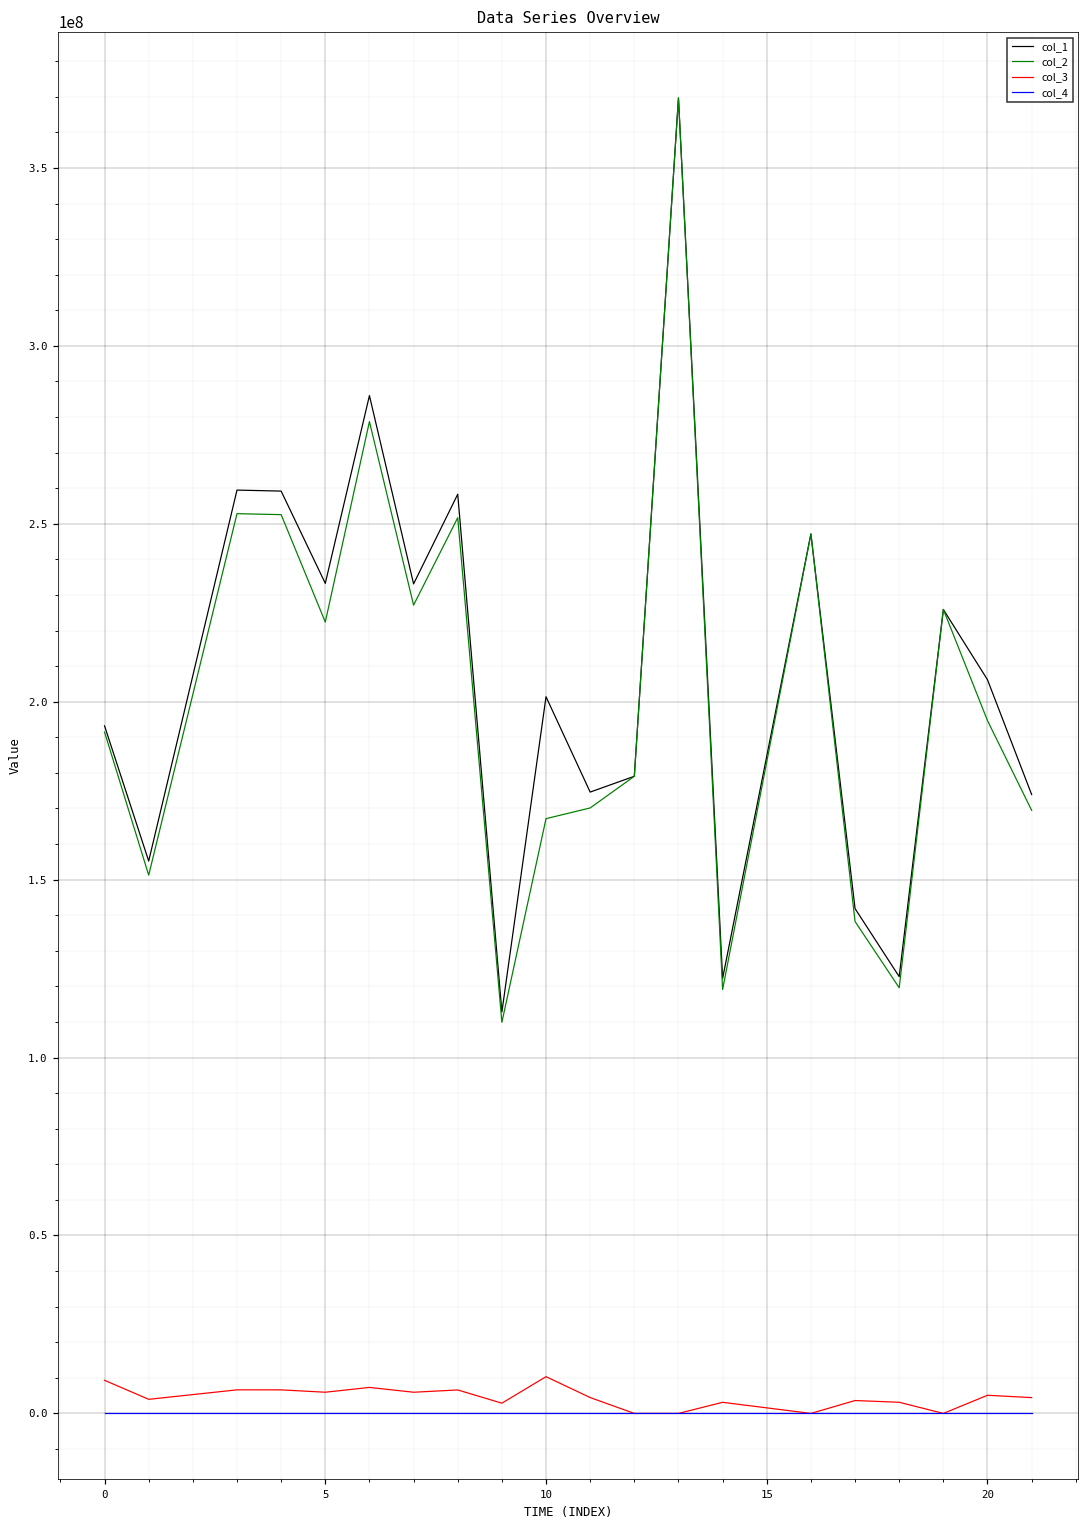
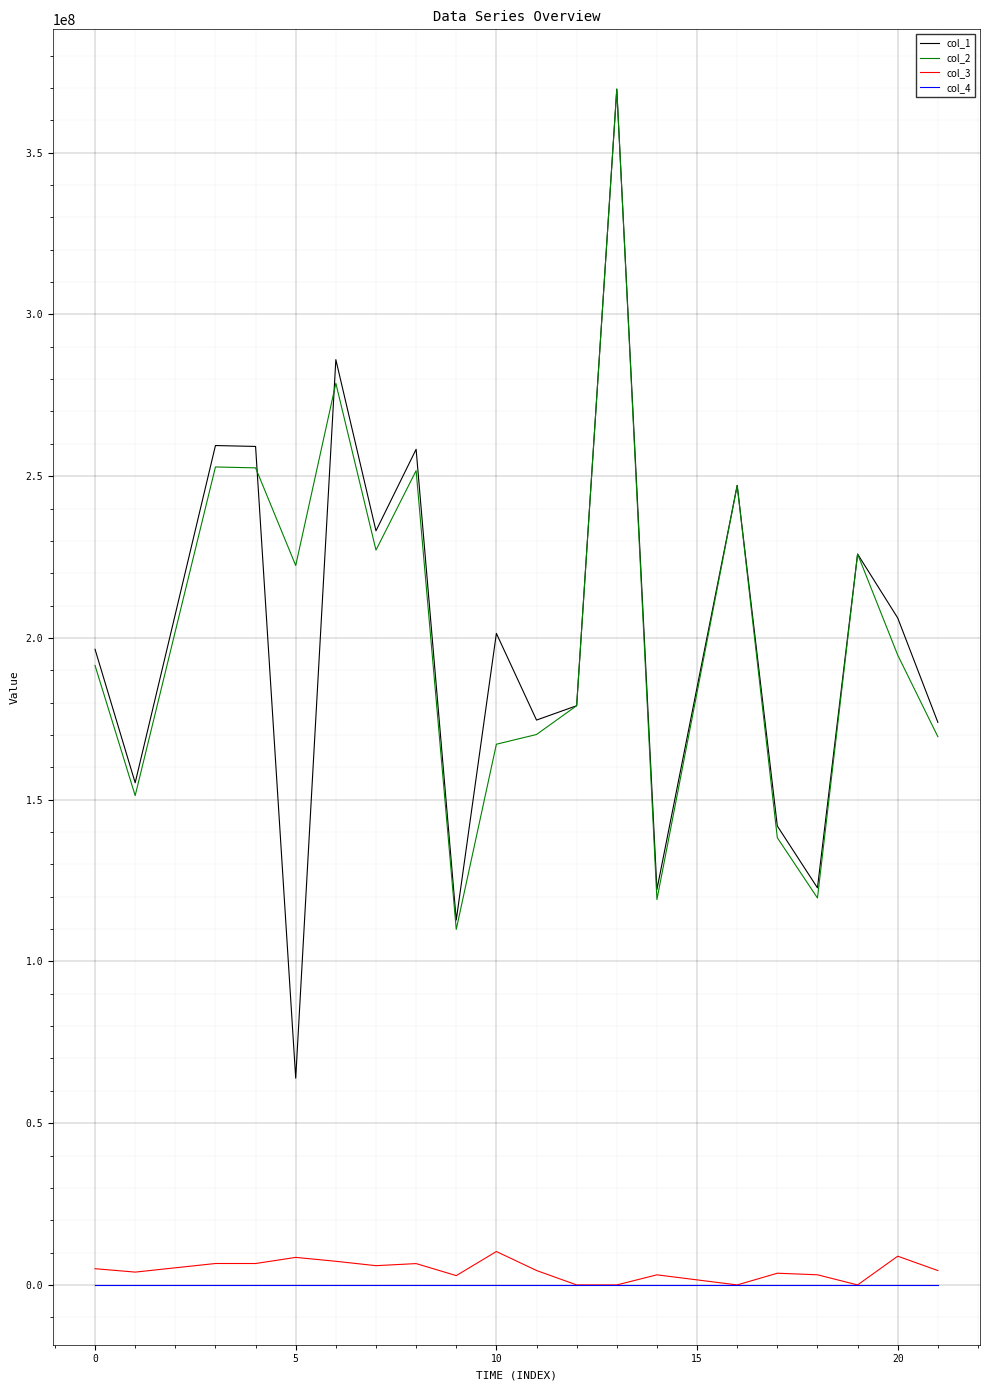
  {
    "col_1": {
-     "0": 193000000,
-     "5": 233000000,
+     "0": 196000000,
+     "5": 64000000,
      "10": 201000000,
      "20": 206000000
    },
    "col_2": {
      "0": 191000000,
      "5": 222000000,
      "10": 167000000,
      "20": 195000000
    },
    "col_3": {
-     "0": 9000000,
-     "5": 6000000,
+     "0": 5000000,
+     "5": 9000000,
      "10": 10000000,
-     "20": 5000000
+     "20": 9000000
    },
    "col_4": {
      "0": 0,
      "5": 0,
      "10": 0,
      "20": 0
    }
  }
